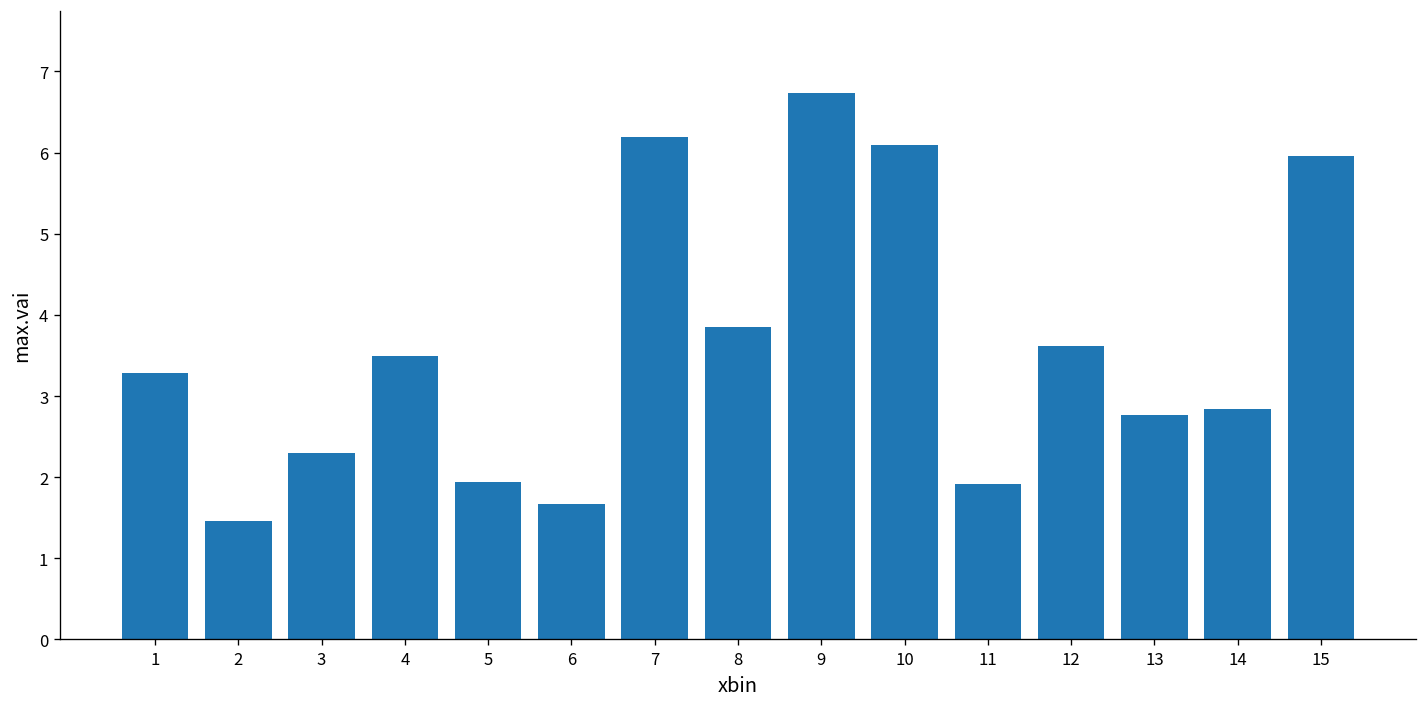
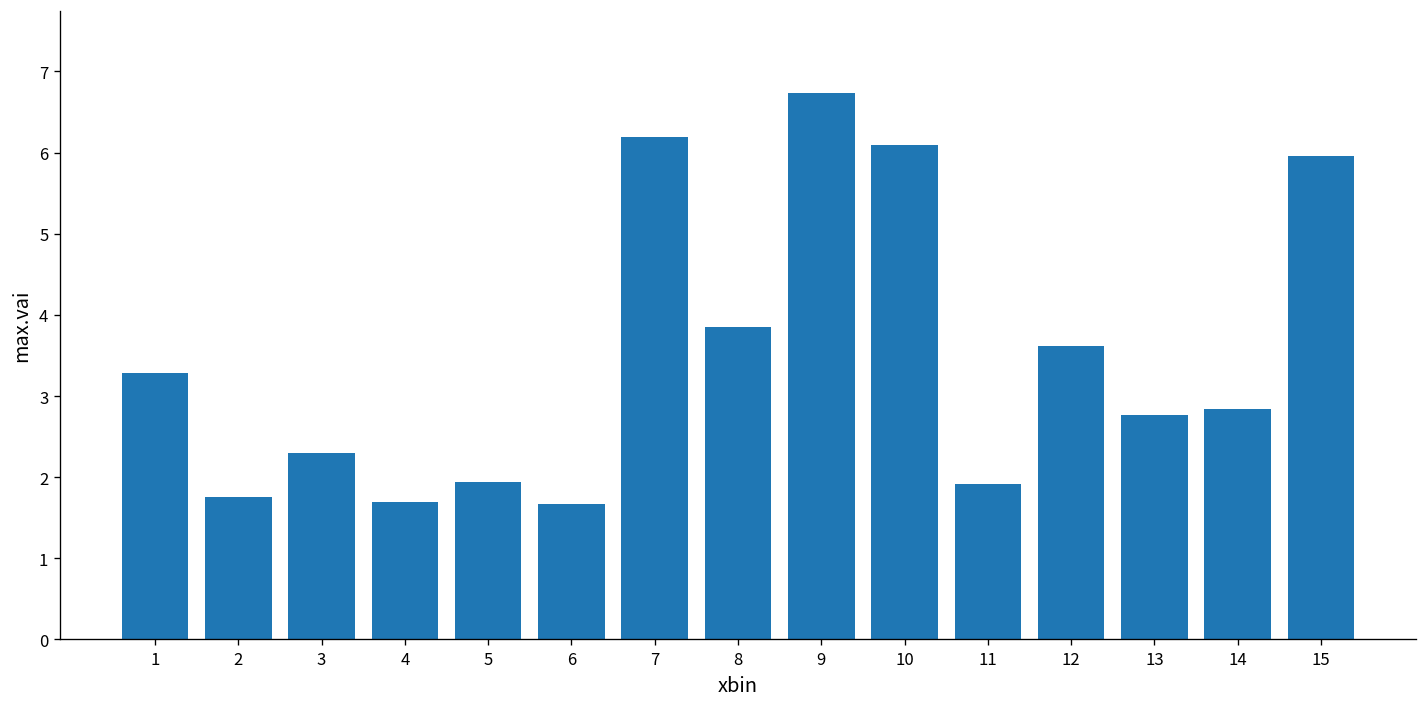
  {
    "1": 3.3,
-   "2": 1.5,
+   "2": 1.8,
    "3": 2.3,
-   "4": 3.5,
+   "4": 1.7,
    "5": 1.9,
    "6": 1.7,
    "7": 6.2,
    "8": 3.8,
    "9": 6.7,
    "10": 6.1,
    "11": 1.9,
    "12": 3.6,
    "13": 2.8,
    "14": 2.8,
    "15": 6.0
  }
